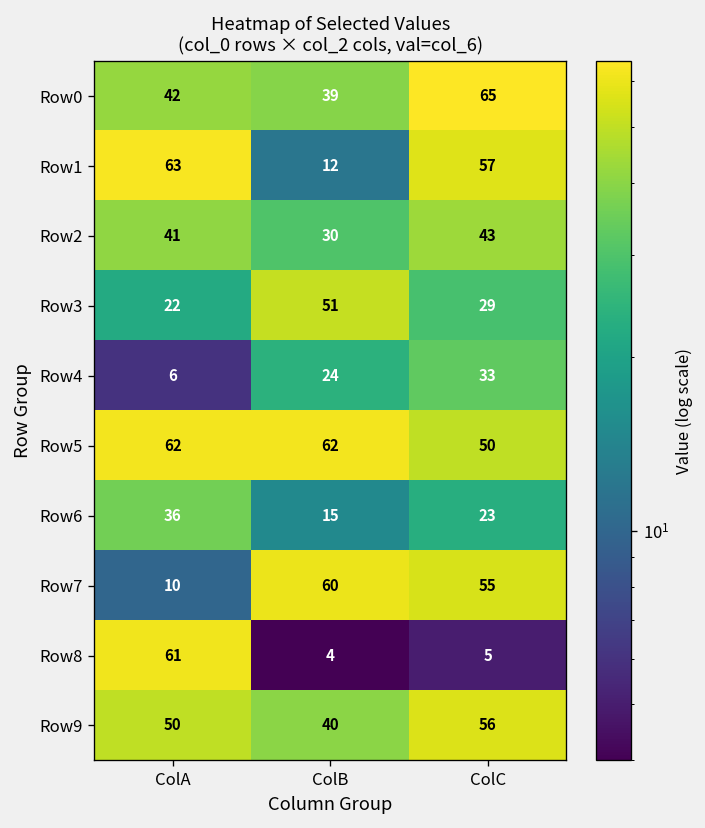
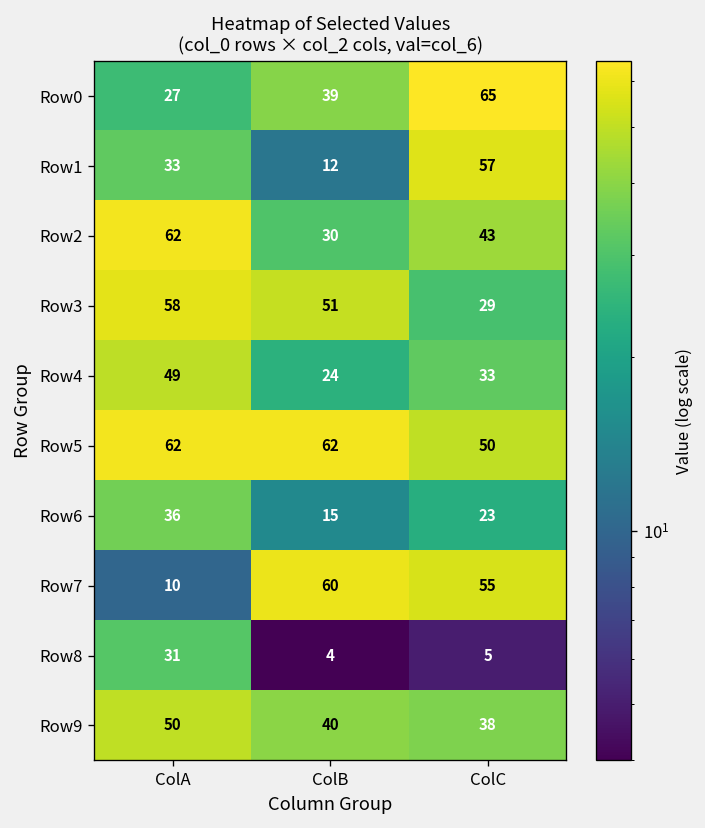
  {
    "Row0": {
-     "ColA": 42,
+     "ColA": 27,
      "ColB": 39,
      "ColC": 65
    },
    "Row1": {
-     "ColA": 63,
+     "ColA": 33,
      "ColB": 12,
      "ColC": 57
    },
    "Row2": {
-     "ColA": 41,
+     "ColA": 62,
      "ColB": 30,
      "ColC": 43
    },
    "Row3": {
-     "ColA": 22,
+     "ColA": 58,
      "ColB": 51,
      "ColC": 29
    },
    "Row4": {
-     "ColA": 6,
+     "ColA": 49,
      "ColB": 24,
      "ColC": 33
    },
    "Row5": {
      "ColA": 62,
      "ColB": 62,
      "ColC": 50
    },
    "Row6": {
      "ColA": 36,
      "ColB": 15,
      "ColC": 23
    },
    "Row7": {
      "ColA": 10,
      "ColB": 60,
      "ColC": 55
    },
    "Row8": {
-     "ColA": 61,
+     "ColA": 31,
      "ColB": 4,
      "ColC": 5
    },
    "Row9": {
      "ColA": 50,
      "ColB": 40,
-     "ColC": 56
+     "ColC": 38
    }
  }
